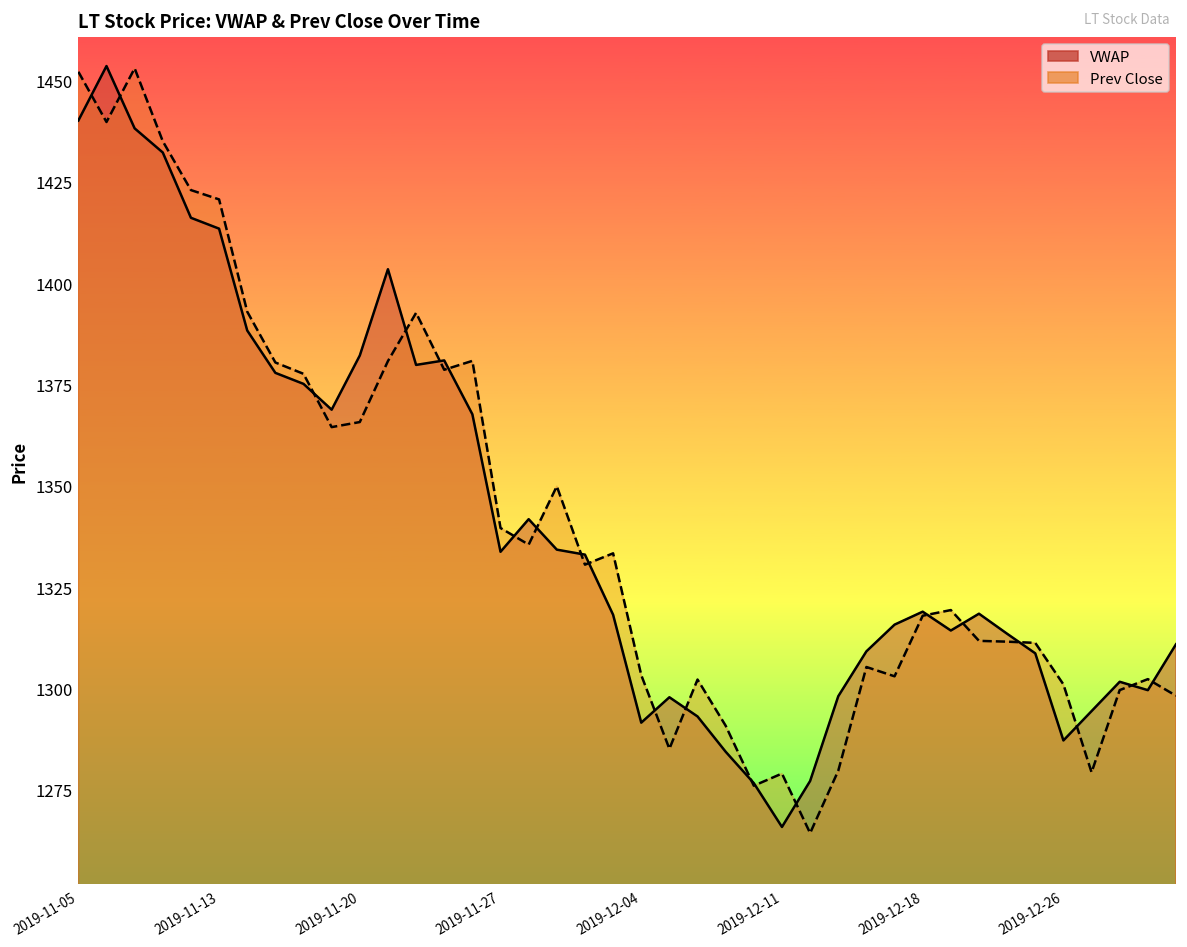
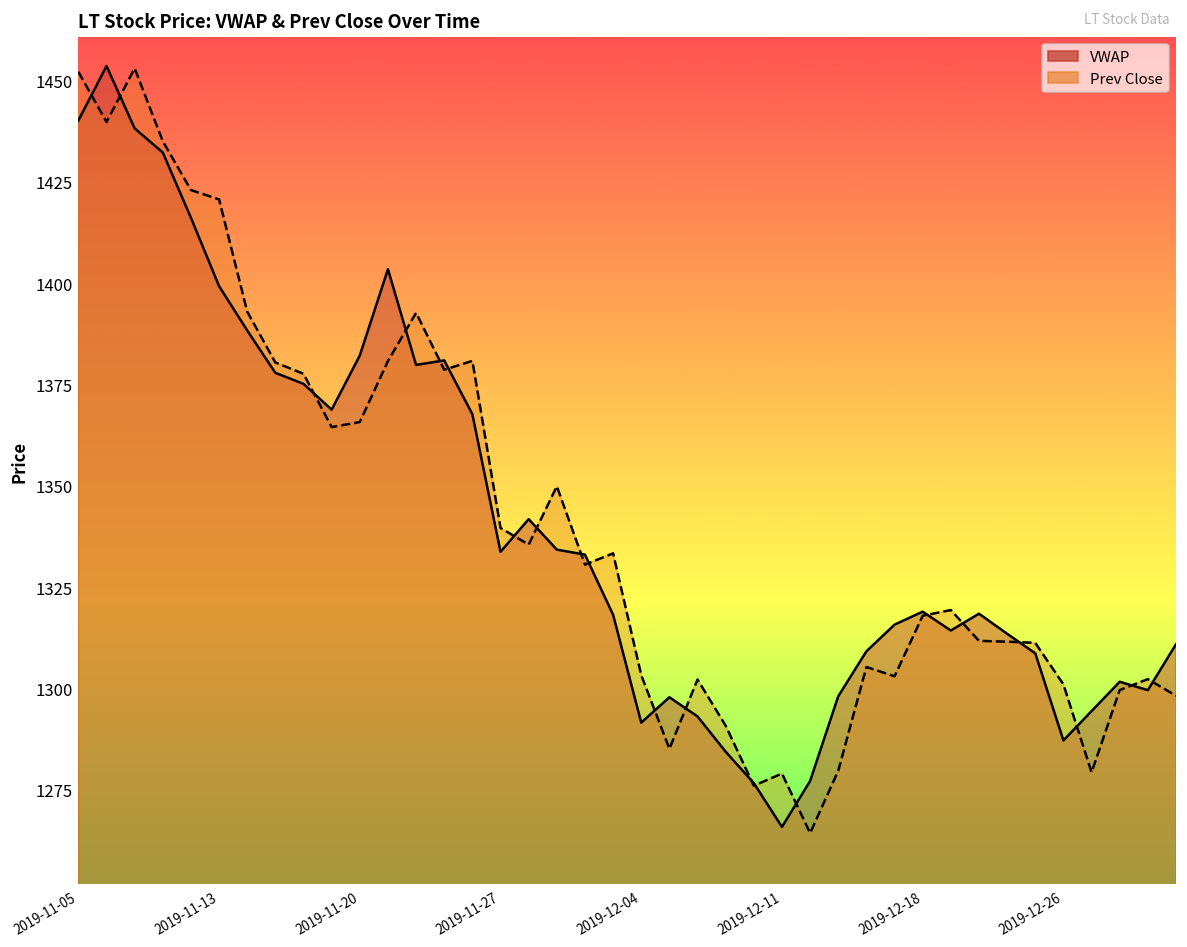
  {
    "VWAP": {
      "2019-11-05": 1440,
-     "2019-11-13": 1413,
+     "2019-11-13": 1399,
      "2019-11-20": 1382,
      "2019-11-27": 1334,
      "2019-12-04": 1292,
      "2019-12-11": 1266,
      "2019-12-18": 1319,
      "2019-12-26": 1287
    },
    "Prev Close": {
      "2019-11-05": 1452,
      "2019-11-13": 1421,
      "2019-11-20": 1366,
      "2019-11-27": 1340,
      "2019-12-04": 1303,
      "2019-12-11": 1279,
      "2019-12-18": 1318,
      "2019-12-26": 1301
    }
  }
